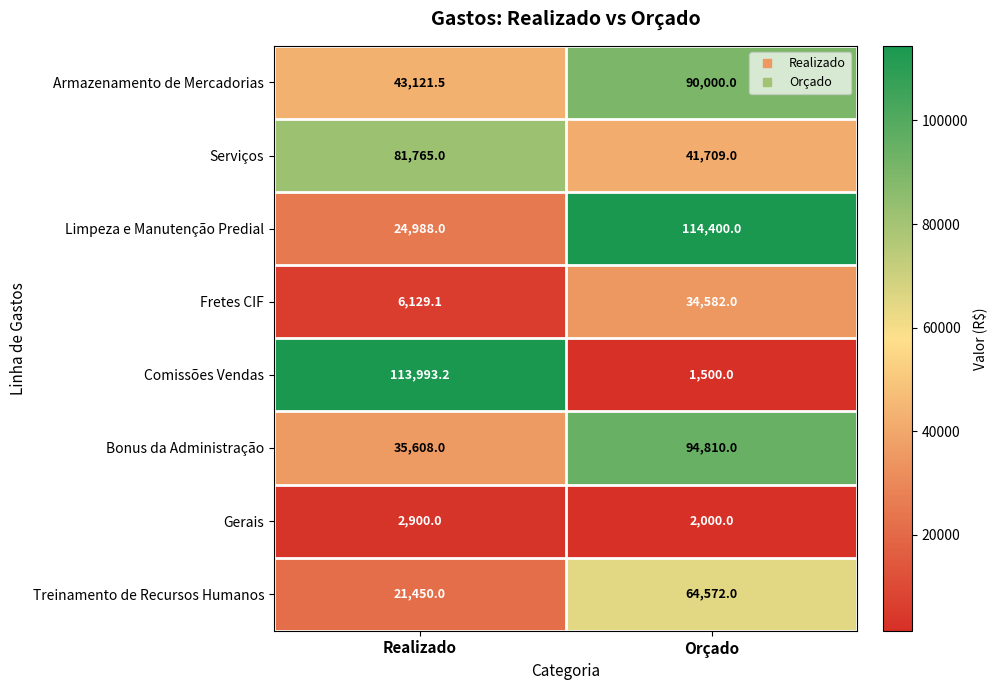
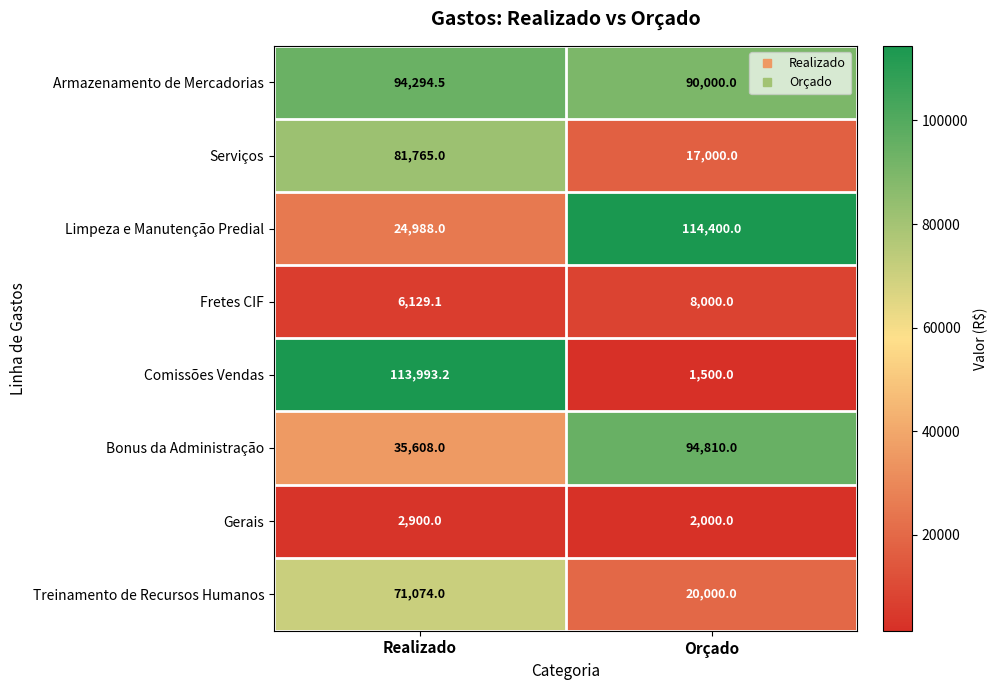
  {
    "Armazenamento de Mercadorias": {
-     "Realizado": "43,121.5",
+     "Realizado": "94,294.5",
      "Orçado": "90,000.0"
    },
    "Serviços": {
      "Realizado": "81,765.0",
-     "Orçado": "41,709.0"
+     "Orçado": "17,000.0"
    },
    "Limpeza e Manutenção Predial": {
      "Realizado": "24,988.0",
      "Orçado": "114,400.0"
    },
    "Fretes CIF": {
      "Realizado": "6,129.1",
-     "Orçado": "34,582.0"
+     "Orçado": "8,000.0"
    },
    "Comissões Vendas": {
      "Realizado": "113,993.2",
      "Orçado": "1,500.0"
    },
    "Bonus da Administração": {
      "Realizado": "35,608.0",
      "Orçado": "94,810.0"
    },
    "Gerais": {
      "Realizado": "2,900.0",
      "Orçado": "2,000.0"
    },
    "Treinamento de Recursos Humanos": {
-     "Realizado": "21,450.0",
-     "Orçado": "64,572.0"
+     "Realizado": "71,074.0",
+     "Orçado": "20,000.0"
    }
  }
